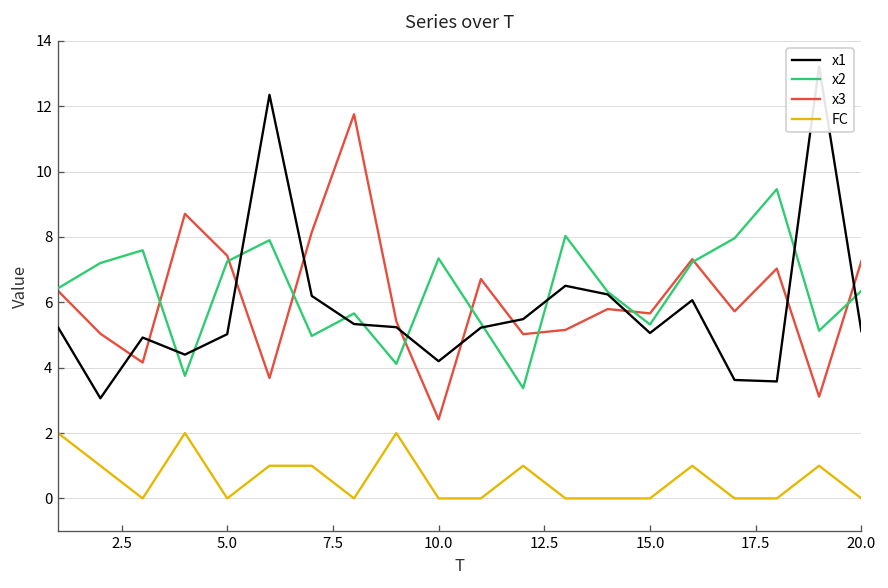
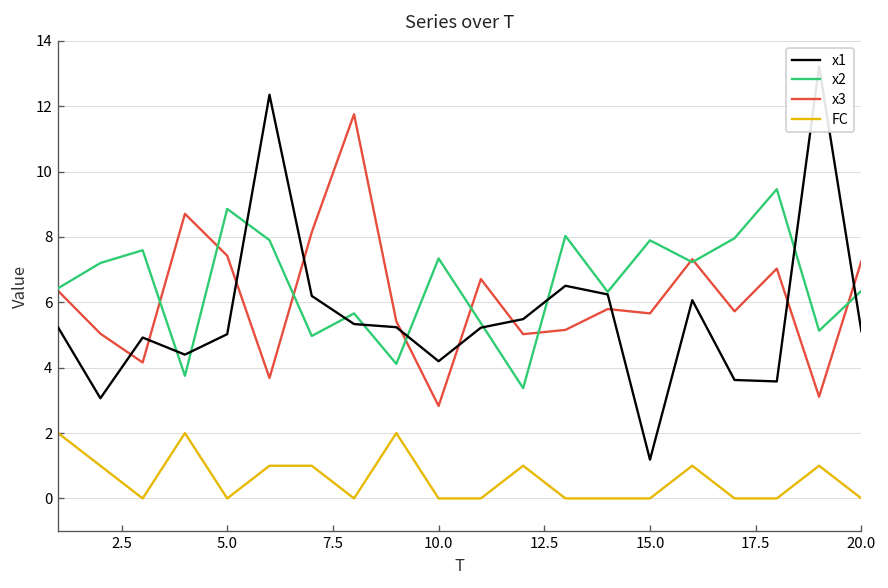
  {
    "x1": {
      "5.0": 5.0,
      "10.0": 4.2,
-     "15.0": 5.1,
+     "15.0": 1.2,
      "20.0": 5.1
    },
    "x2": {
-     "5.0": 7.3,
+     "5.0": 8.9,
      "10.0": 7.3,
-     "15.0": 5.3,
+     "15.0": 7.9,
      "20.0": 6.4
    },
    "x3": {
      "5.0": 7.4,
-     "10.0": 2.4,
+     "10.0": 2.8,
      "15.0": 5.7,
      "20.0": 7.3
    },
    "FC": {
      "5.0": 0.0,
      "10.0": 0.0,
      "15.0": 0.0,
      "20.0": 0.0
    }
  }
